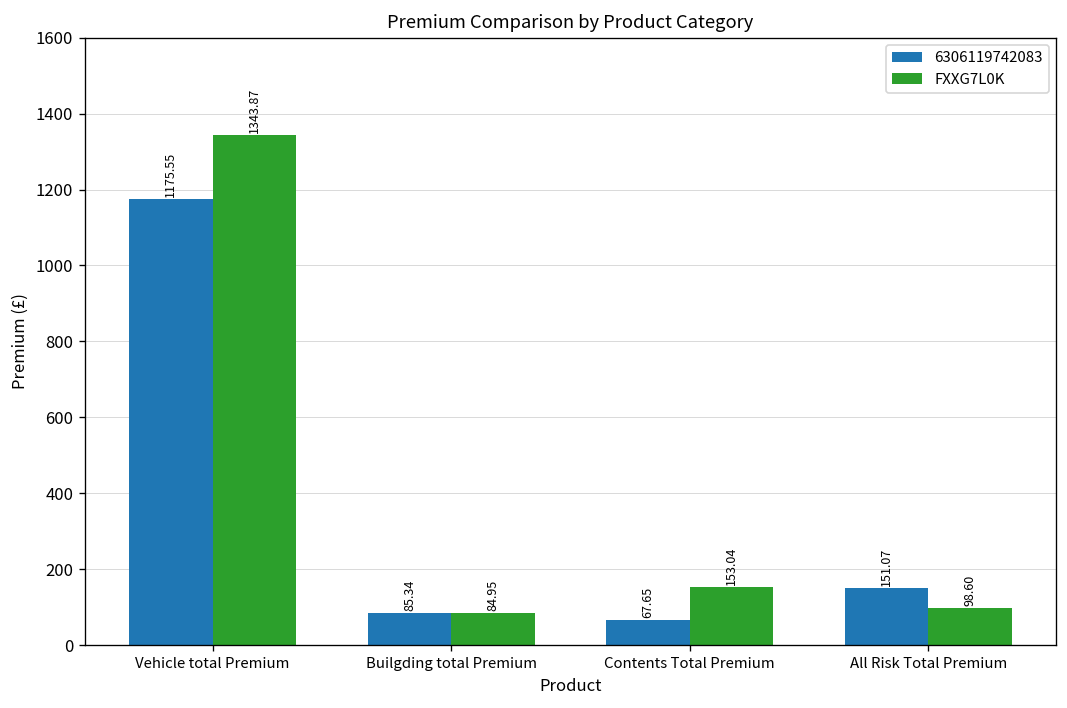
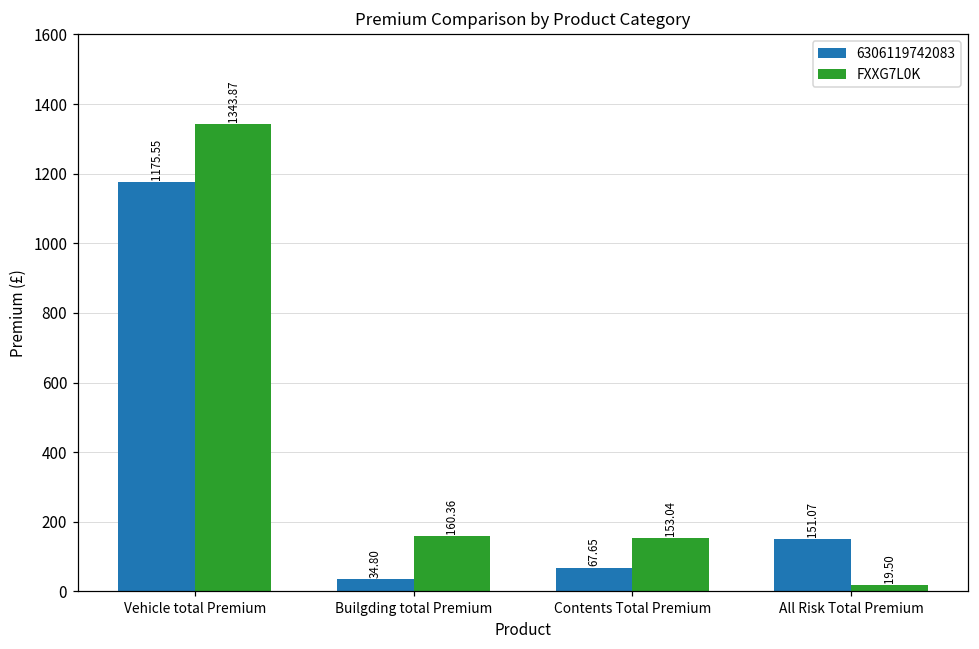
  {
    "6306119742083": {
      "Vehicle total Premium": 1175.55,
-     "Builgding total Premium": 85.34,
+     "Builgding total Premium": 34.80,
      "Contents Total Premium": 67.65,
      "All Risk Total Premium": 151.07
    },
    "FXXG7L0K": {
      "Vehicle total Premium": 1343.87,
-     "Builgding total Premium": 84.95,
+     "Builgding total Premium": 160.36,
      "Contents Total Premium": 153.04,
-     "All Risk Total Premium": 98.60
+     "All Risk Total Premium": 19.50
    }
  }
